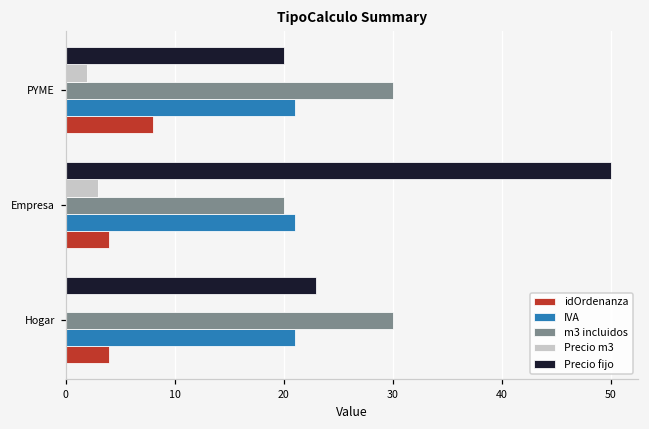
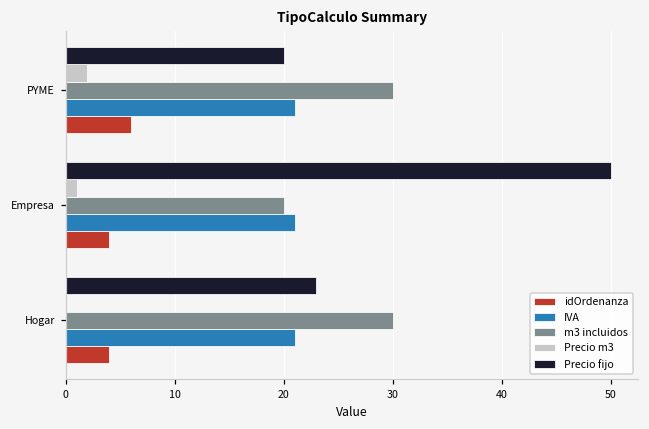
  {
    "idOrdenanza": {
-     "PYME": 8,
+     "PYME": 6,
      "Empresa": 4,
      "Hogar": 4
    },
    "IVA": {
      "PYME": 21,
      "Empresa": 21,
      "Hogar": 21
    },
    "m3 incluidos": {
      "PYME": 30,
      "Empresa": 20,
      "Hogar": 30
    },
    "Precio m3": {
      "PYME": 2,
-     "Empresa": 3,
+     "Empresa": 1,
      "Hogar": 0
    },
    "Precio fijo": {
      "PYME": 20,
      "Empresa": 50,
      "Hogar": 23
    }
  }
